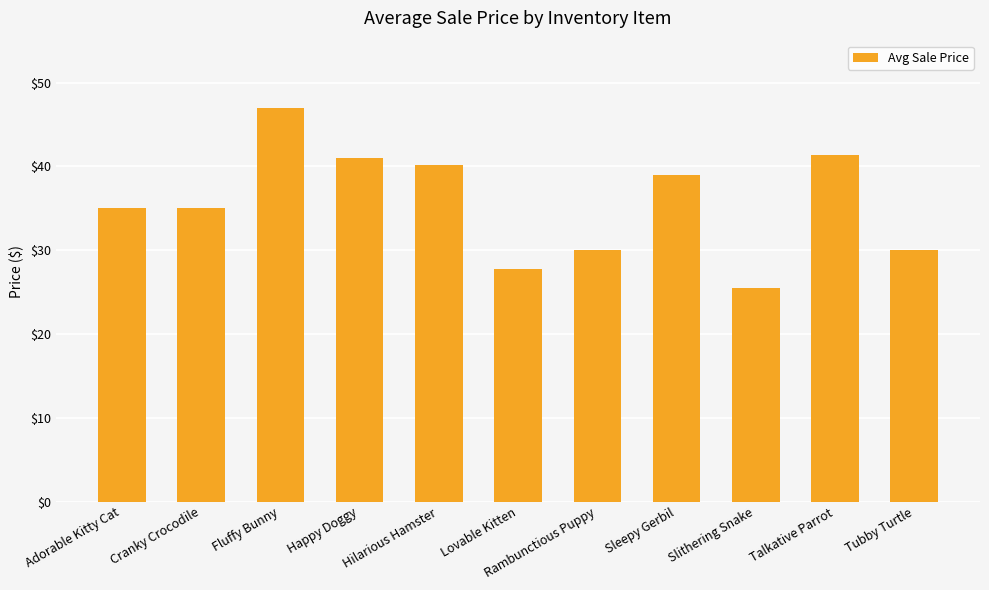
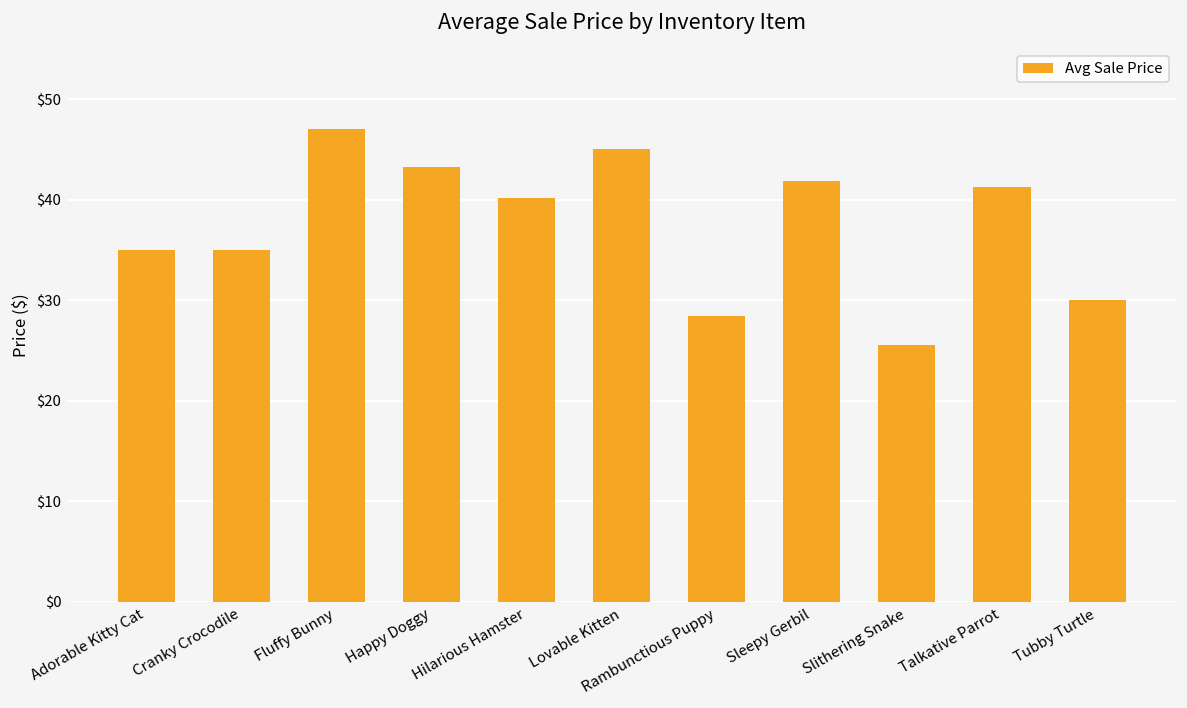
  {
    "Adorable Kitty Cat": "$35",
    "Cranky Crocodile": "$35",
    "Fluffy Bunny": "$47",
-   "Happy Doggy": "$41",
+   "Happy Doggy": "$43",
    "Hilarious Hamster": "$40",
-   "Lovable Kitten": "$28",
-   "Rambunctious Puppy": "$30",
-   "Sleepy Gerbil": "$39",
+   "Lovable Kitten": "$45",
+   "Rambunctious Puppy": "$28",
+   "Sleepy Gerbil": "$42",
    "Slithering Snake": "$26",
    "Talkative Parrot": "$41",
    "Tubby Turtle": "$30"
  }
